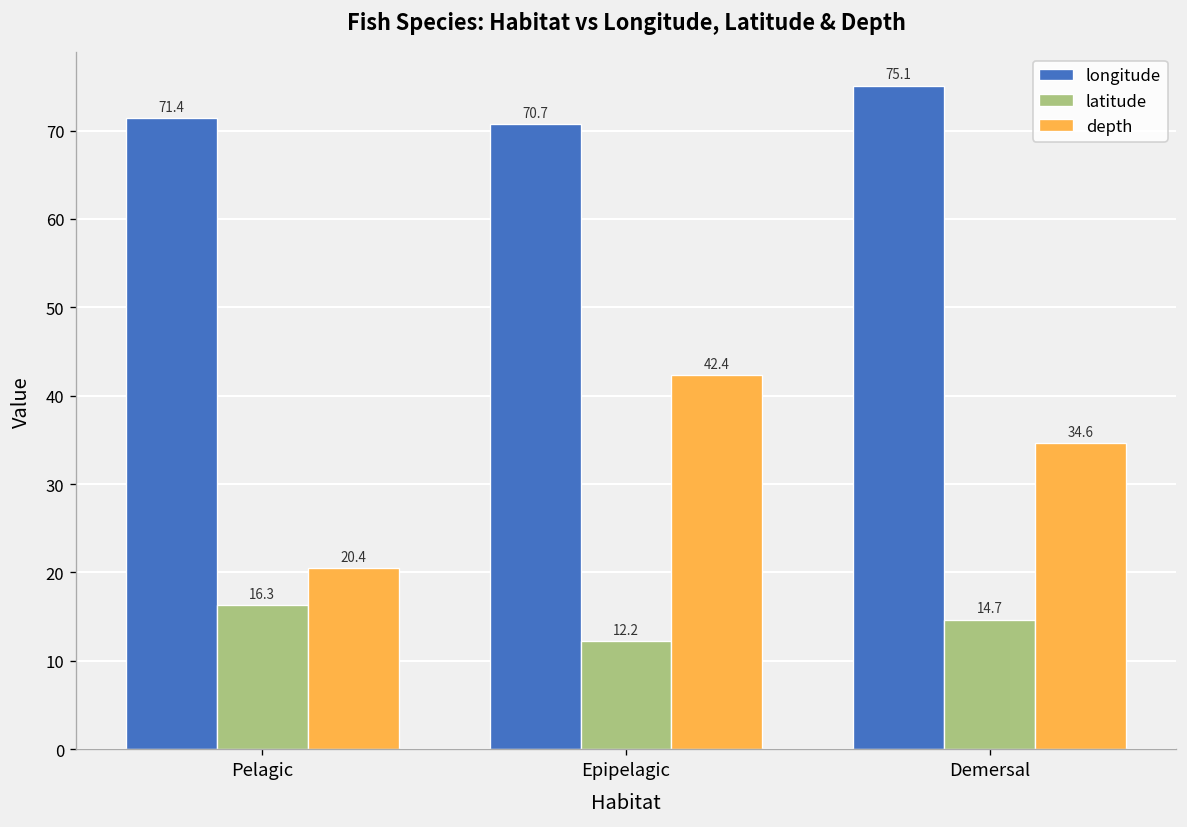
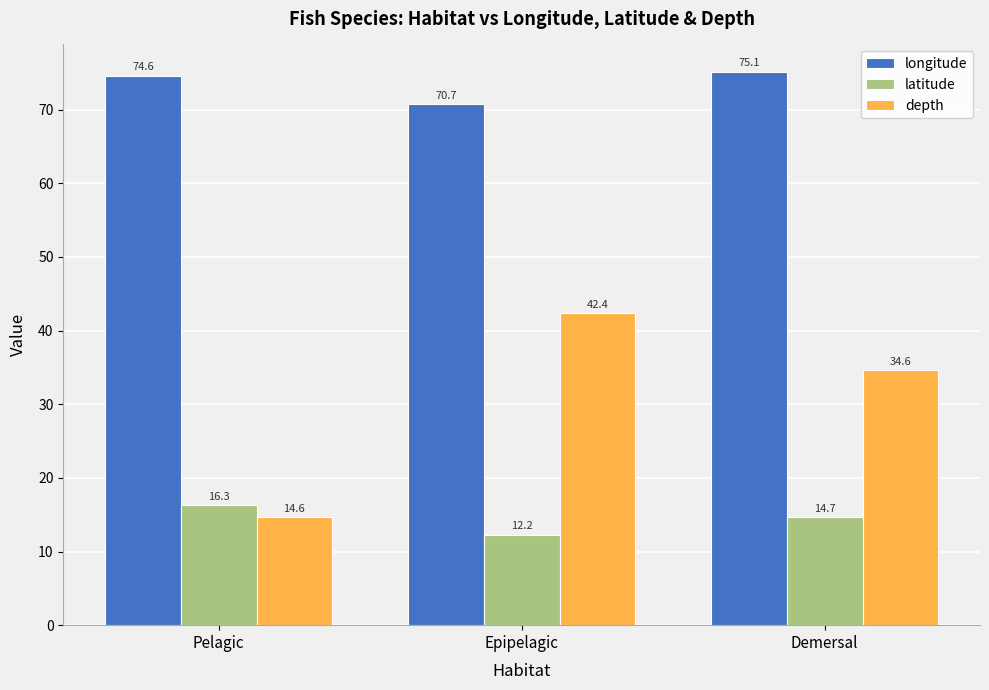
  {
    "longitude": {
-     "Pelagic": 71.4,
+     "Pelagic": 74.6,
      "Epipelagic": 70.7,
      "Demersal": 75.1
    },
    "latitude": {
      "Pelagic": 16.3,
      "Epipelagic": 12.2,
      "Demersal": 14.7
    },
    "depth": {
-     "Pelagic": 20.4,
+     "Pelagic": 14.6,
      "Epipelagic": 42.4,
      "Demersal": 34.6
    }
  }
